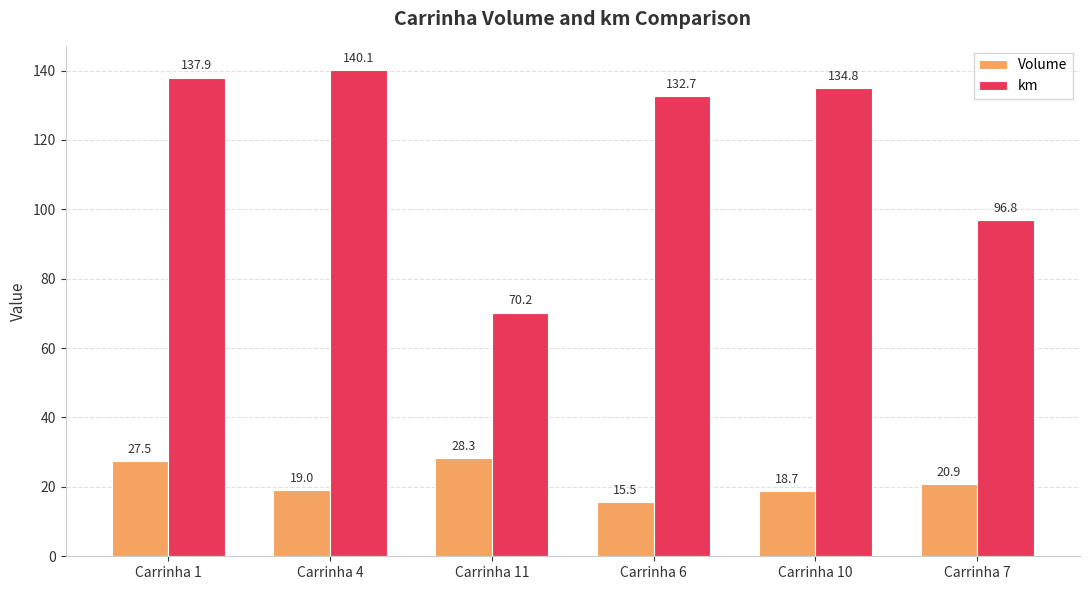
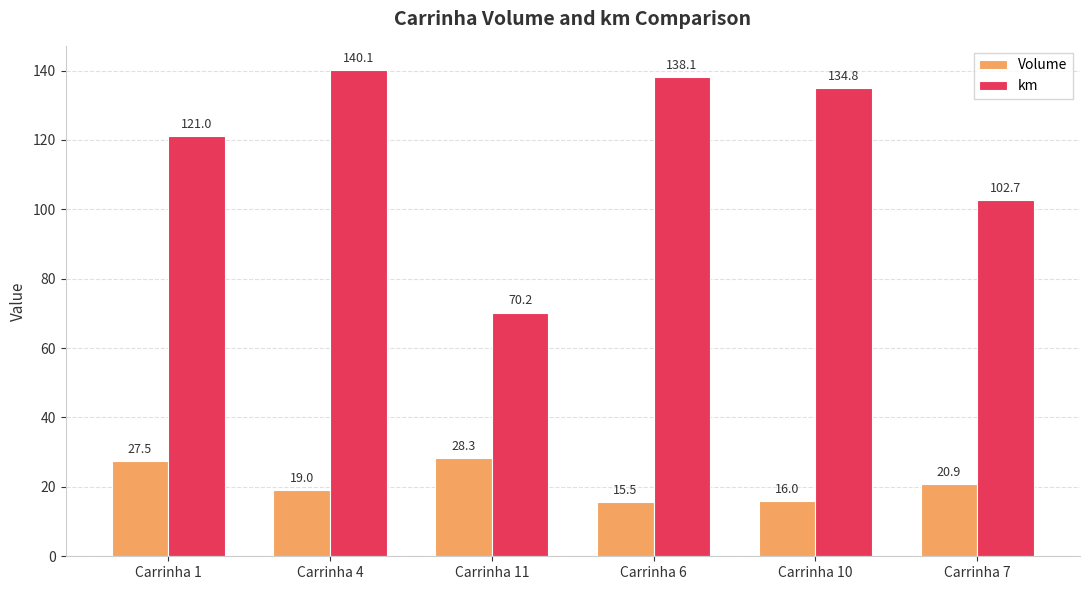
  {
    "Volume": {
      "Carrinha 1": 27.5,
      "Carrinha 4": 19.0,
      "Carrinha 11": 28.3,
      "Carrinha 6": 15.5,
-     "Carrinha 10": 18.7,
+     "Carrinha 10": 16.0,
      "Carrinha 7": 20.9
    },
    "km": {
-     "Carrinha 1": 137.9,
+     "Carrinha 1": 121.0,
      "Carrinha 4": 140.1,
      "Carrinha 11": 70.2,
-     "Carrinha 6": 132.7,
+     "Carrinha 6": 138.1,
      "Carrinha 10": 134.8,
-     "Carrinha 7": 96.8
+     "Carrinha 7": 102.7
    }
  }
